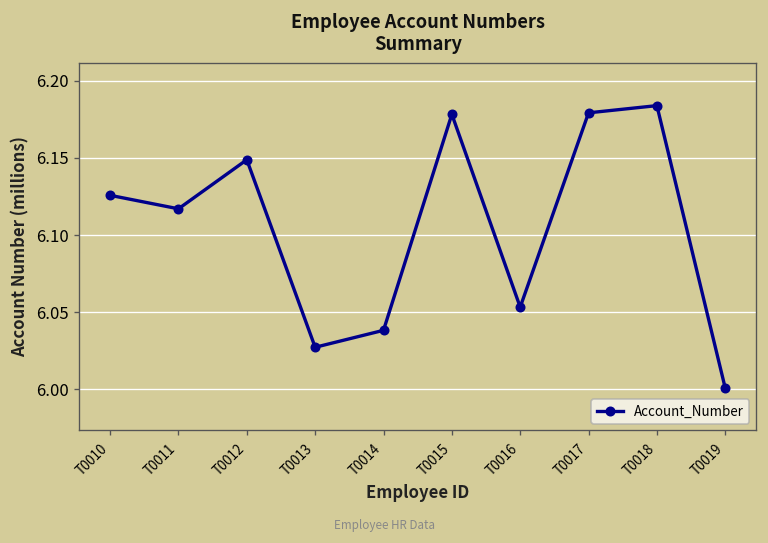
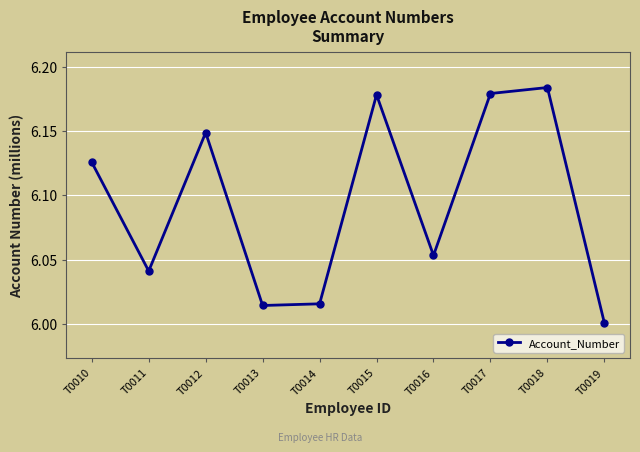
  {
    "T0010": 6.126,
-   "T0011": 6.117,
+   "T0011": 6.041,
    "T0012": 6.149,
-   "T0013": 6.027,
-   "T0014": 6.038,
+   "T0013": 6.014,
+   "T0014": 6.016,
    "T0015": 6.178,
    "T0016": 6.053,
    "T0017": 6.179,
    "T0018": 6.184,
    "T0019": 6.001
  }
